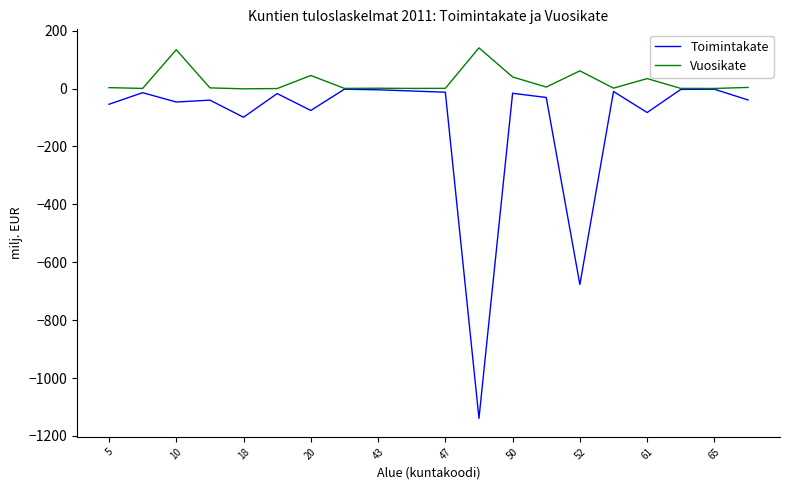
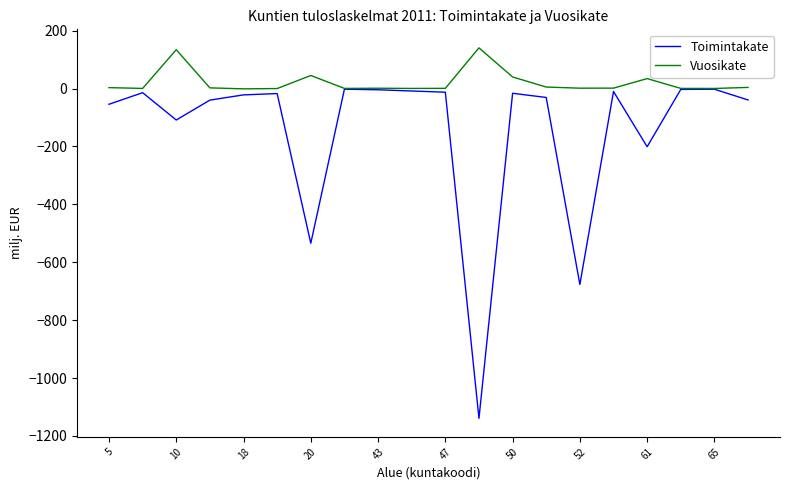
  {
    "Toimintakate": {
-     "10": -50,
-     "18": -100,
-     "20": -80,
+     "10": -110,
+     "18": -20,
+     "20": -530,
      "47": -10,
      "50": -20,
      "52": -680,
-     "61": -80
+     "61": -200
    },
    "Vuosikate": {
      "10": 130,
      "18": 0,
      "20": 50,
      "47": 0,
      "50": 40,
-     "52": 60,
+     "52": 0,
      "61": 30
    }
  }
